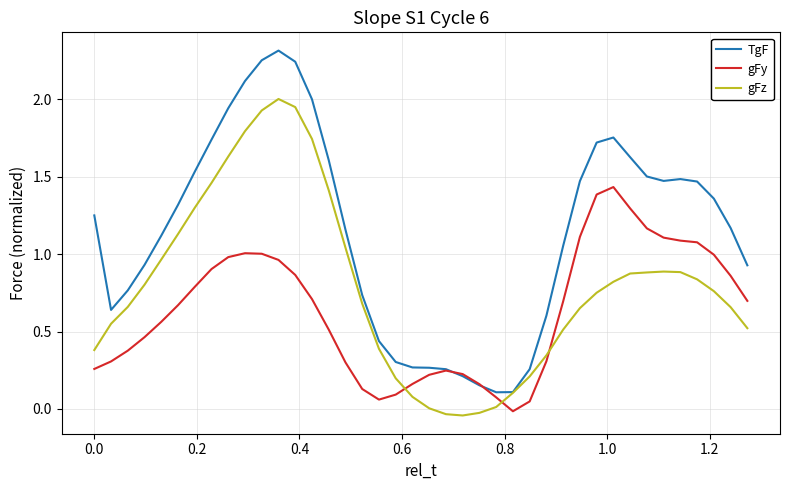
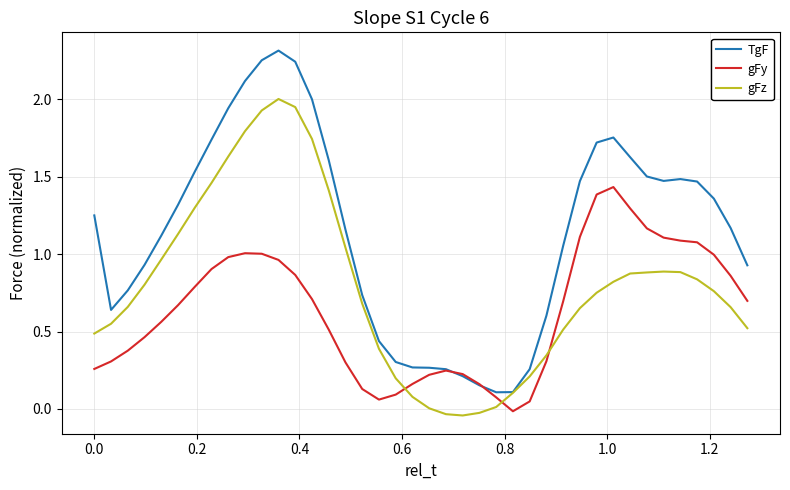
  {
    "TgF": {
      "0.0": 1.25
    },
    "gFy": {
      "0.0": 0.26
    },
    "gFz": {
-     "0.0": 0.38
+     "0.0": 0.49
    }
  }
